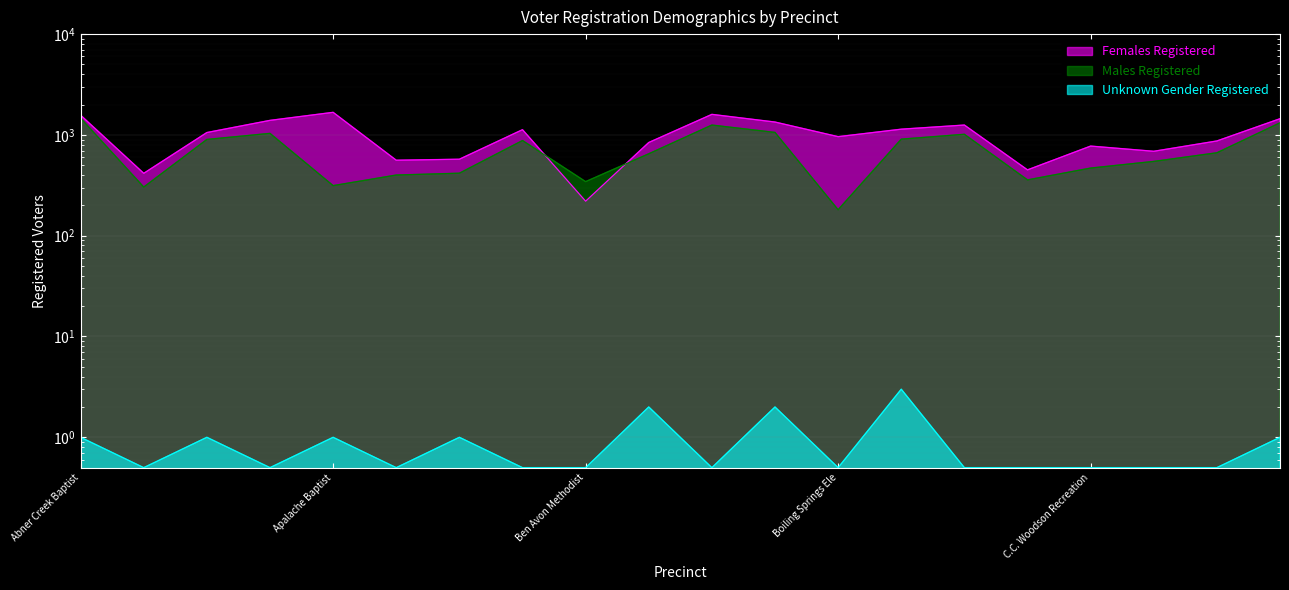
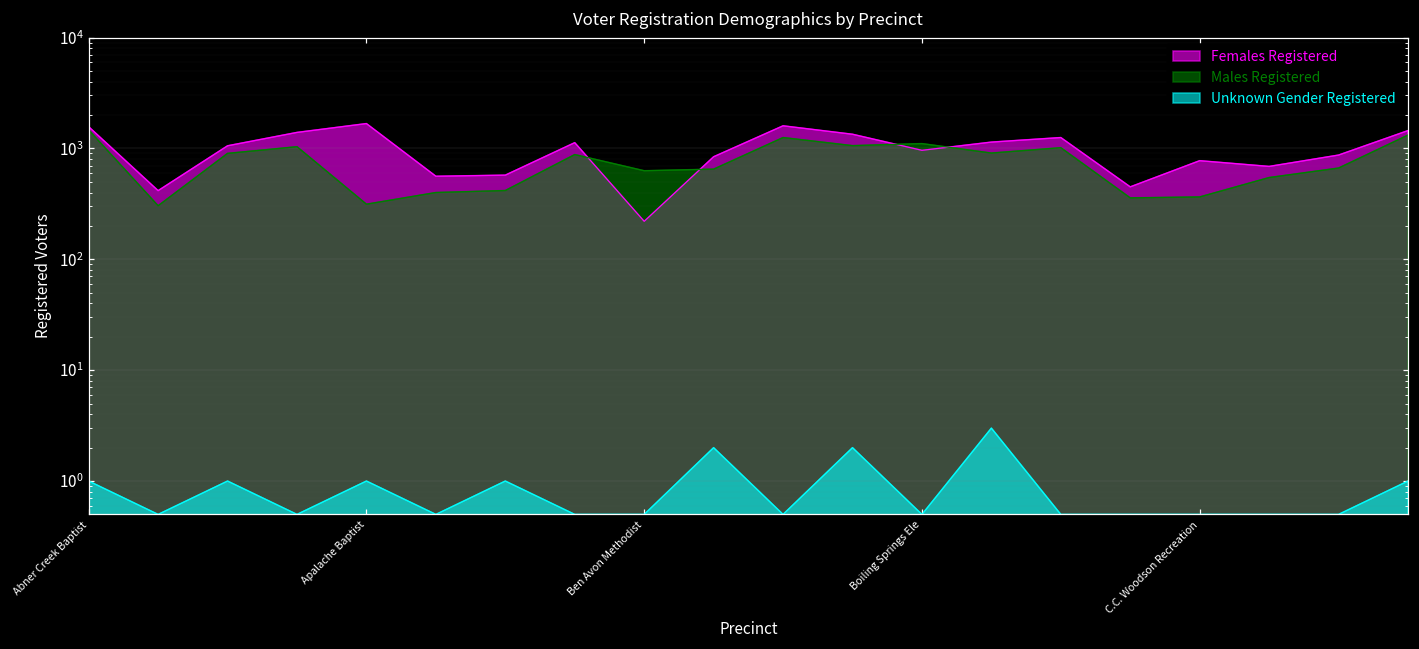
  {
    "Females Registered": {
      "Abner Creek Baptist": 1600,
      "Apalache Baptist": 1700,
      "Ben Avon Methodist": 220,
      "Boiling Springs Ele": 1000,
      "C.C. Woodson Recreation": 800
    },
    "Males Registered": {
      "Abner Creek Baptist": 1500,
      "Apalache Baptist": 310,
-     "Ben Avon Methodist": 340,
-     "Boiling Springs Ele": 180,
-     "C.C. Woodson Recreation": 500
+     "Ben Avon Methodist": 600,
+     "Boiling Springs Ele": 1100,
+     "C.C. Woodson Recreation": 370
    },
    "Unknown Gender Registered": {
      "Abner Creek Baptist": 1,
      "Apalache Baptist": 1,
      "Ben Avon Methodist": 0.5,
      "Boiling Springs Ele": 0.5,
      "C.C. Woodson Recreation": 0.5
    }
  }
